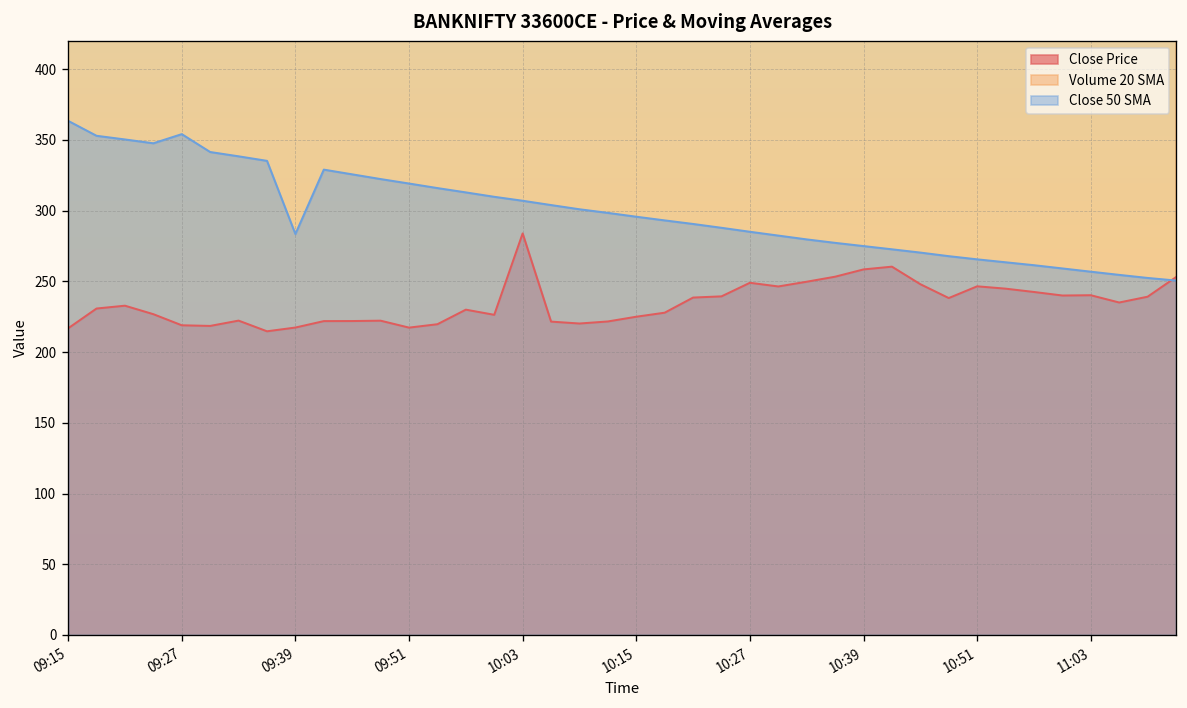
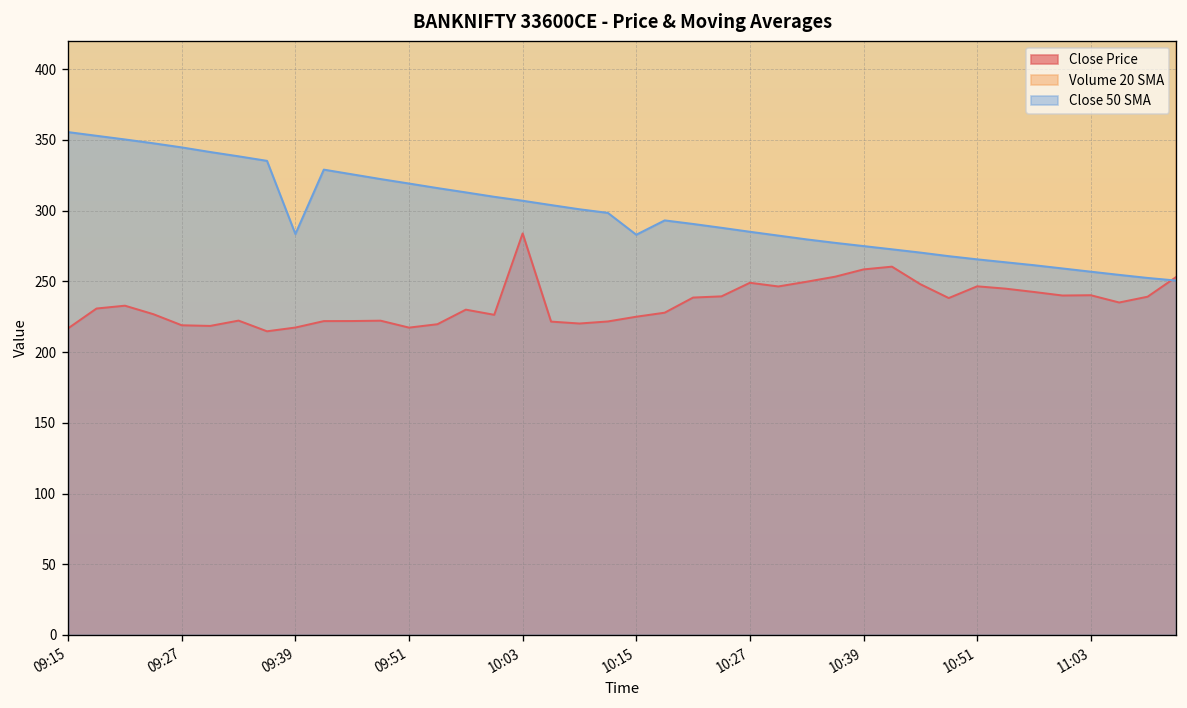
  {
    "Close Price": {
      "09:15": 217,
      "09:27": 219,
      "09:39": 217,
      "09:51": 217,
      "10:03": 284,
      "10:15": 225,
      "10:27": 249,
      "10:39": 258,
      "10:51": 247,
      "11:03": 240
    },
    "Close 50 SMA": {
-     "09:15": 364,
-     "09:27": 354,
+     "09:15": 356,
+     "09:27": 345,
      "09:39": 283,
      "09:51": 319,
      "10:03": 307,
-     "10:15": 296,
+     "10:15": 283,
      "10:27": 285,
      "10:39": 275,
      "10:51": 266,
      "11:03": 257
    }
  }
